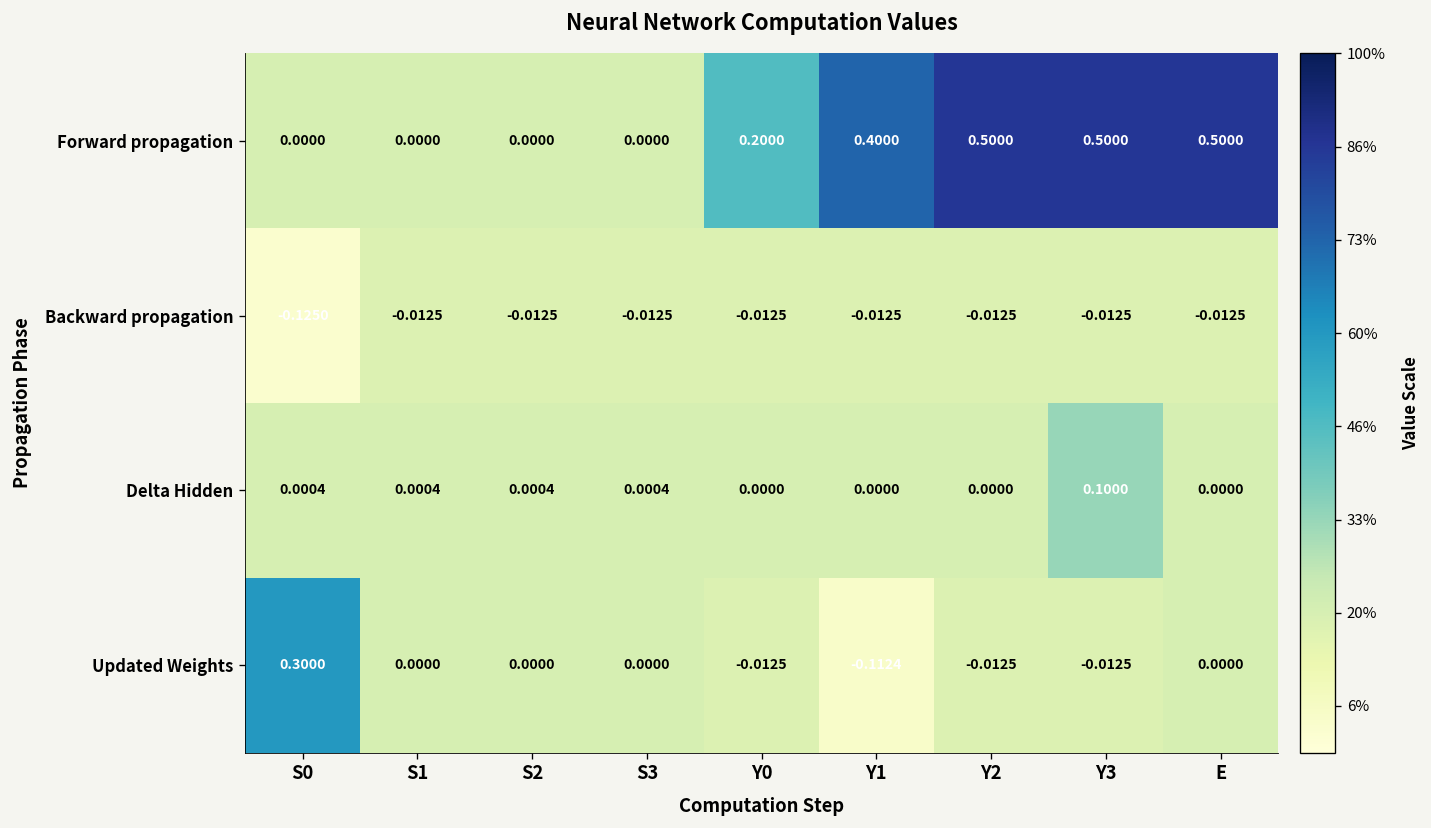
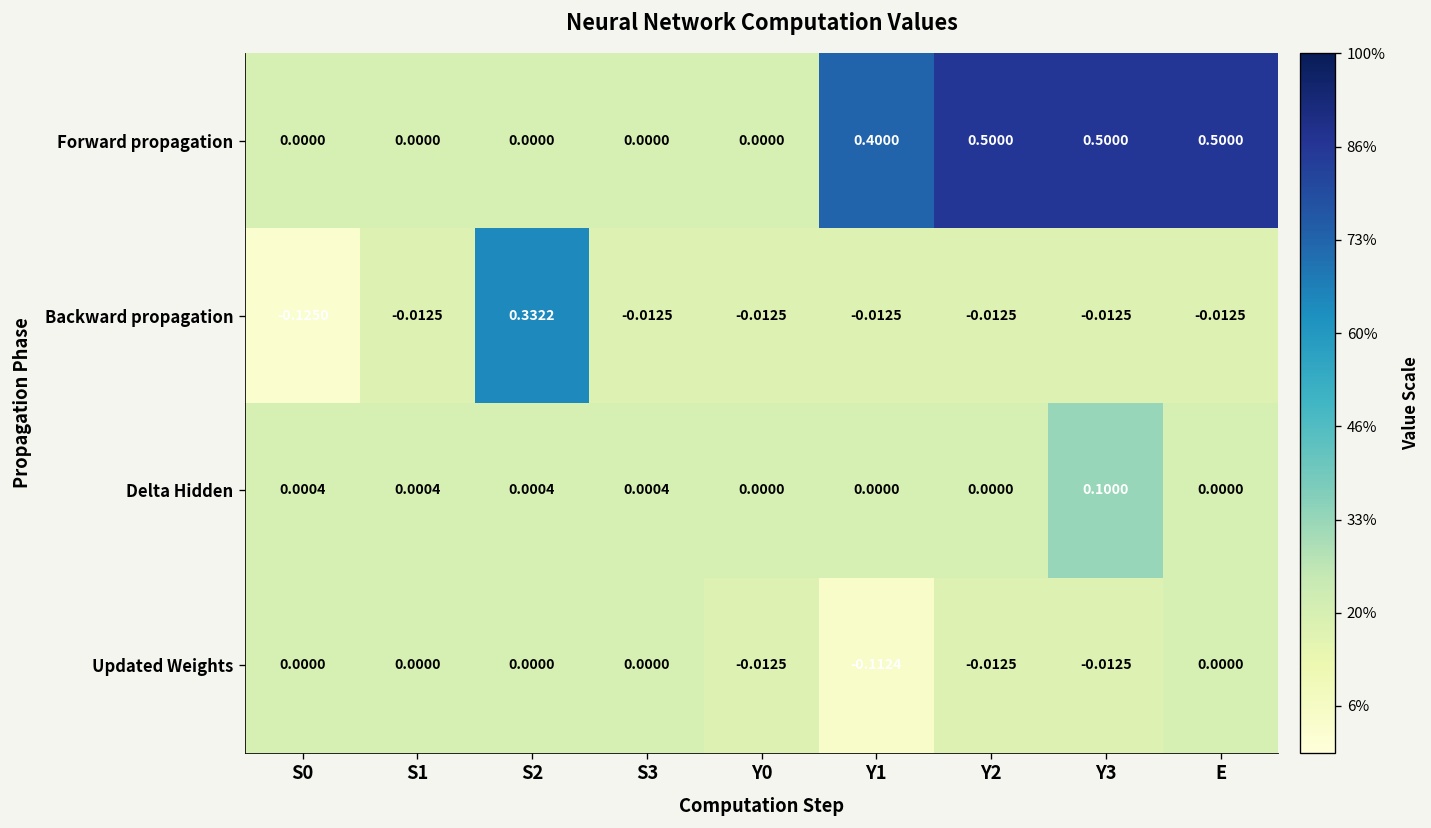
  {
    "Forward propagation": {
      "S0": 0.0000,
      "S1": 0.0000,
      "S2": 0.0000,
      "S3": 0.0000,
-     "Y0": 0.2000,
+     "Y0": 0.0000,
      "Y1": 0.4000,
      "Y2": 0.5000,
      "Y3": 0.5000,
      "E": 0.5000
    },
    "Backward propagation": {
      "S0": -0.1250,
      "S1": -0.0125,
-     "S2": -0.0125,
+     "S2": 0.3322,
      "S3": -0.0125,
      "Y0": -0.0125,
      "Y1": -0.0125,
      "Y2": -0.0125,
      "Y3": -0.0125,
      "E": -0.0125
    },
    "Delta Hidden": {
      "S0": 0.0004,
      "S1": 0.0004,
      "S2": 0.0004,
      "S3": 0.0004,
      "Y0": 0.0000,
      "Y1": 0.0000,
      "Y2": 0.0000,
      "Y3": 0.1000,
      "E": 0.0000
    },
    "Updated Weights": {
-     "S0": 0.3000,
+     "S0": 0.0000,
      "S1": 0.0000,
      "S2": 0.0000,
      "S3": 0.0000,
      "Y0": -0.0125,
      "Y1": -0.1124,
      "Y2": -0.0125,
      "Y3": -0.0125,
      "E": 0.0000
    }
  }
